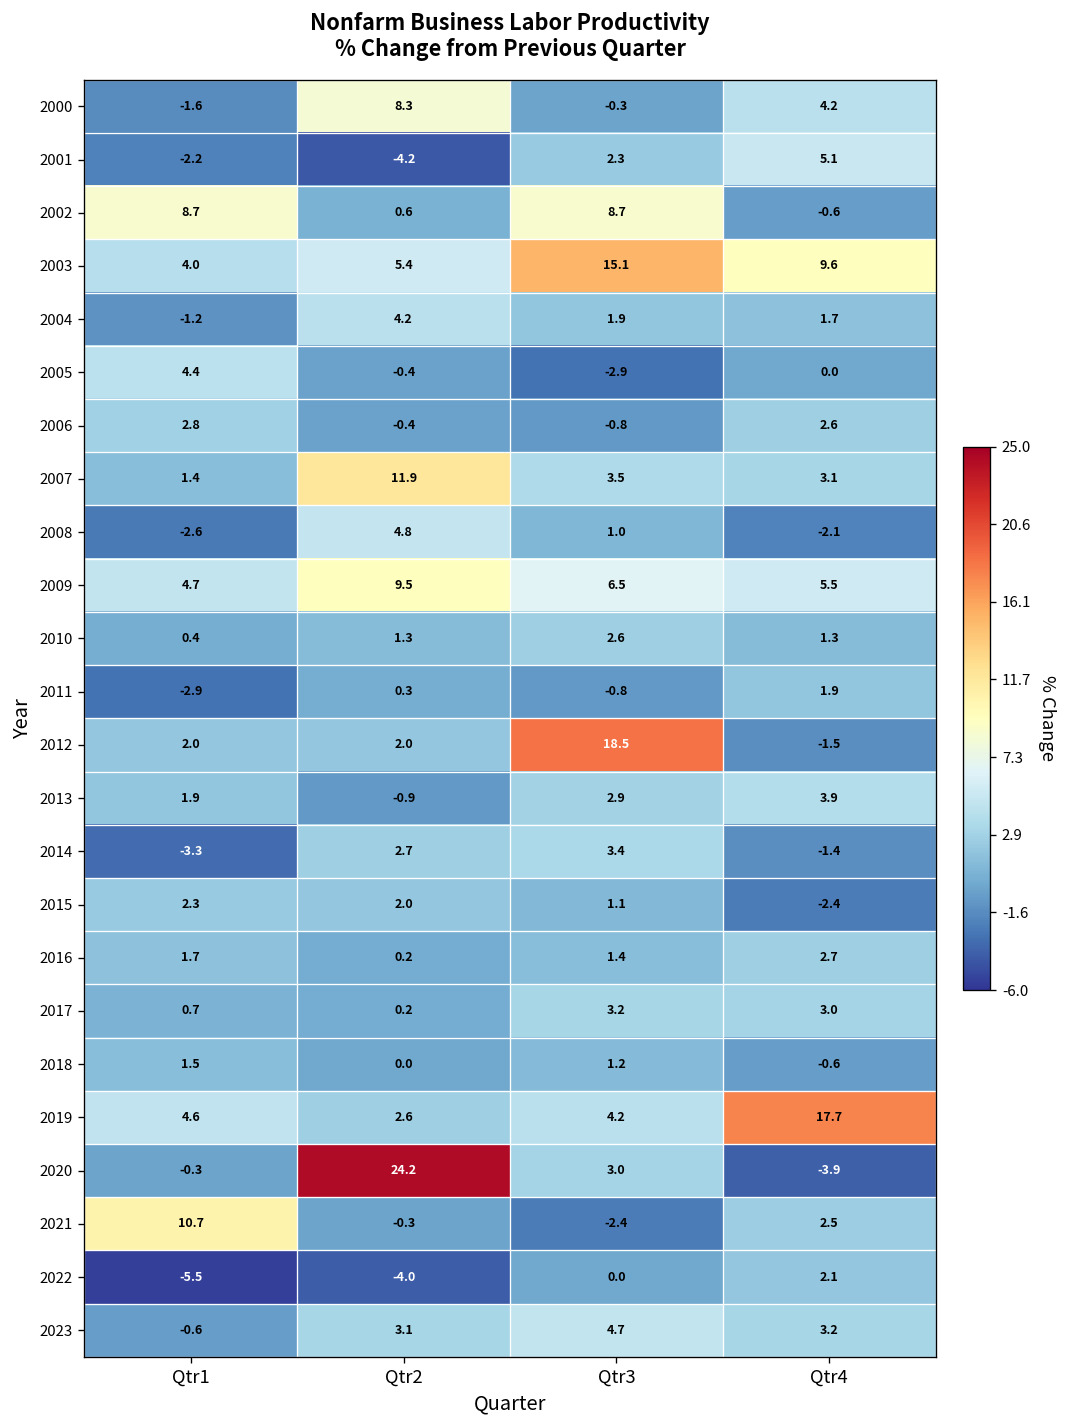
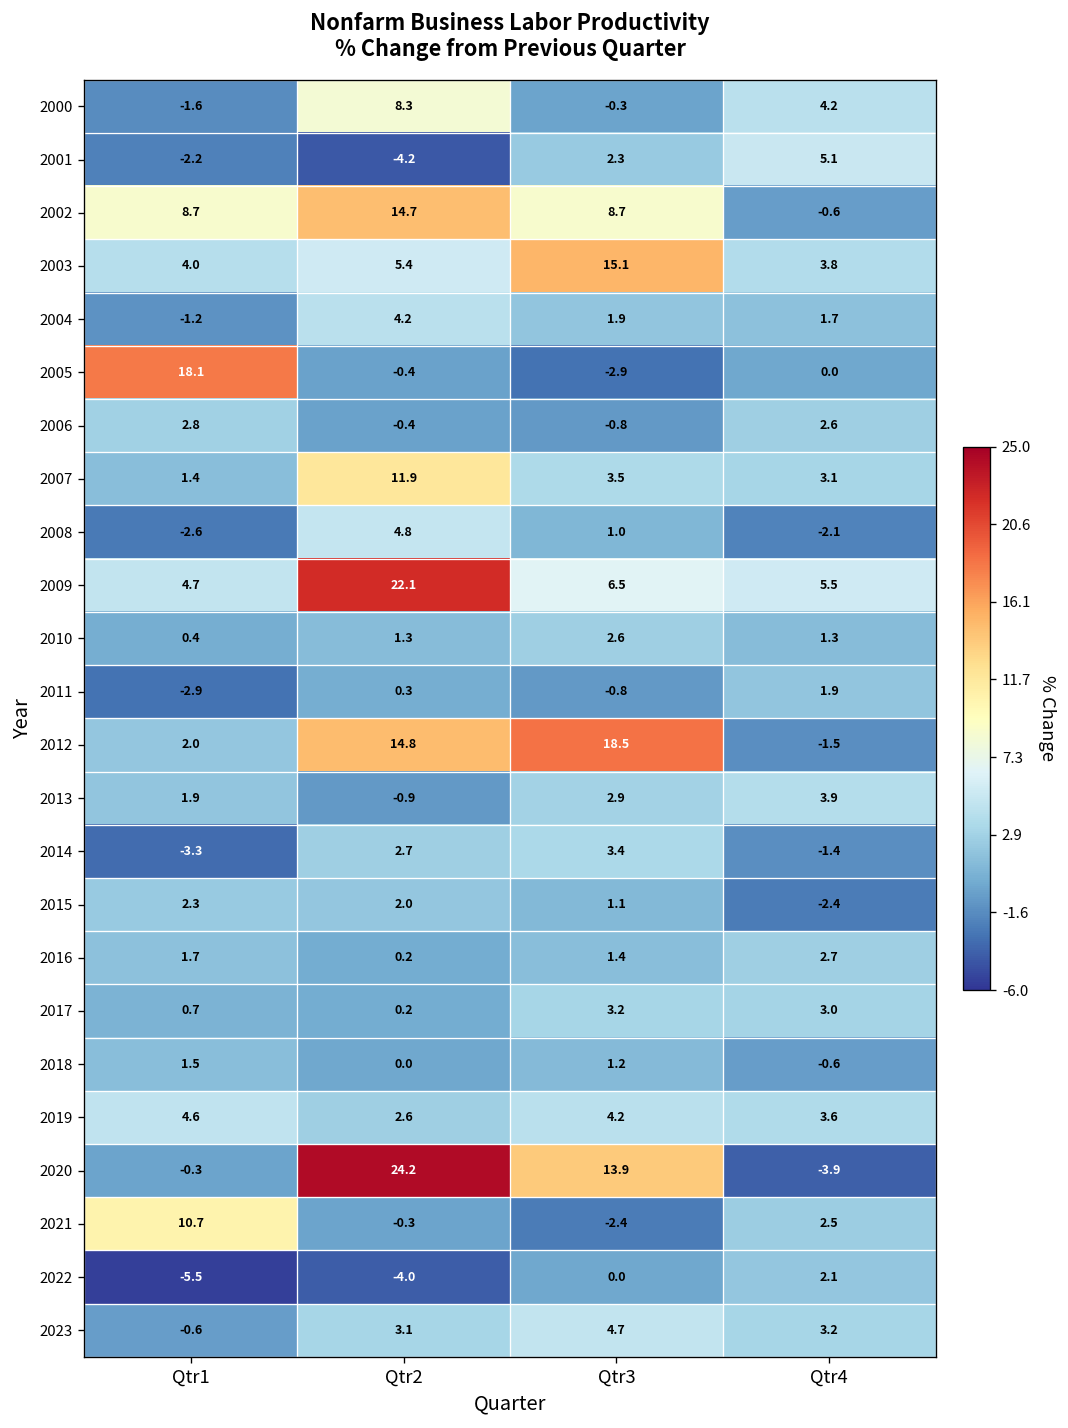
  {
    "2000": {
      "Qtr1": -1.6,
      "Qtr2": 8.3,
      "Qtr3": -0.3,
      "Qtr4": 4.2
    },
    "2001": {
      "Qtr1": -2.2,
      "Qtr2": -4.2,
      "Qtr3": 2.3,
      "Qtr4": 5.1
    },
    "2002": {
      "Qtr1": 8.7,
-     "Qtr2": 0.6,
+     "Qtr2": 14.7,
      "Qtr3": 8.7,
      "Qtr4": -0.6
    },
    "2003": {
      "Qtr1": 4.0,
      "Qtr2": 5.4,
      "Qtr3": 15.1,
-     "Qtr4": 9.6
+     "Qtr4": 3.8
    },
    "2004": {
      "Qtr1": -1.2,
      "Qtr2": 4.2,
      "Qtr3": 1.9,
      "Qtr4": 1.7
    },
    "2005": {
-     "Qtr1": 4.4,
+     "Qtr1": 18.1,
      "Qtr2": -0.4,
      "Qtr3": -2.9,
      "Qtr4": 0.0
    },
    "2006": {
      "Qtr1": 2.8,
      "Qtr2": -0.4,
      "Qtr3": -0.8,
      "Qtr4": 2.6
    },
    "2007": {
      "Qtr1": 1.4,
      "Qtr2": 11.9,
      "Qtr3": 3.5,
      "Qtr4": 3.1
    },
    "2008": {
      "Qtr1": -2.6,
      "Qtr2": 4.8,
      "Qtr3": 1.0,
      "Qtr4": -2.1
    },
    "2009": {
      "Qtr1": 4.7,
-     "Qtr2": 9.5,
+     "Qtr2": 22.1,
      "Qtr3": 6.5,
      "Qtr4": 5.5
    },
    "2010": {
      "Qtr1": 0.4,
      "Qtr2": 1.3,
      "Qtr3": 2.6,
      "Qtr4": 1.3
    },
    "2011": {
      "Qtr1": -2.9,
      "Qtr2": 0.3,
      "Qtr3": -0.8,
      "Qtr4": 1.9
    },
    "2012": {
      "Qtr1": 2.0,
-     "Qtr2": 2.0,
+     "Qtr2": 14.8,
      "Qtr3": 18.5,
      "Qtr4": -1.5
    },
    "2013": {
      "Qtr1": 1.9,
      "Qtr2": -0.9,
      "Qtr3": 2.9,
      "Qtr4": 3.9
    },
    "2014": {
      "Qtr1": -3.3,
      "Qtr2": 2.7,
      "Qtr3": 3.4,
      "Qtr4": -1.4
    },
    "2015": {
      "Qtr1": 2.3,
      "Qtr2": 2.0,
      "Qtr3": 1.1,
      "Qtr4": -2.4
    },
    "2016": {
      "Qtr1": 1.7,
      "Qtr2": 0.2,
      "Qtr3": 1.4,
      "Qtr4": 2.7
    },
    "2017": {
      "Qtr1": 0.7,
      "Qtr2": 0.2,
      "Qtr3": 3.2,
      "Qtr4": 3.0
    },
    "2018": {
      "Qtr1": 1.5,
      "Qtr2": 0.0,
      "Qtr3": 1.2,
      "Qtr4": -0.6
    },
    "2019": {
      "Qtr1": 4.6,
      "Qtr2": 2.6,
      "Qtr3": 4.2,
-     "Qtr4": 17.7
+     "Qtr4": 3.6
    },
    "2020": {
      "Qtr1": -0.3,
      "Qtr2": 24.2,
-     "Qtr3": 3.0,
+     "Qtr3": 13.9,
      "Qtr4": -3.9
    },
    "2021": {
      "Qtr1": 10.7,
      "Qtr2": -0.3,
      "Qtr3": -2.4,
      "Qtr4": 2.5
    },
    "2022": {
      "Qtr1": -5.5,
      "Qtr2": -4.0,
      "Qtr3": 0.0,
      "Qtr4": 2.1
    },
    "2023": {
      "Qtr1": -0.6,
      "Qtr2": 3.1,
      "Qtr3": 4.7,
      "Qtr4": 3.2
    }
  }
